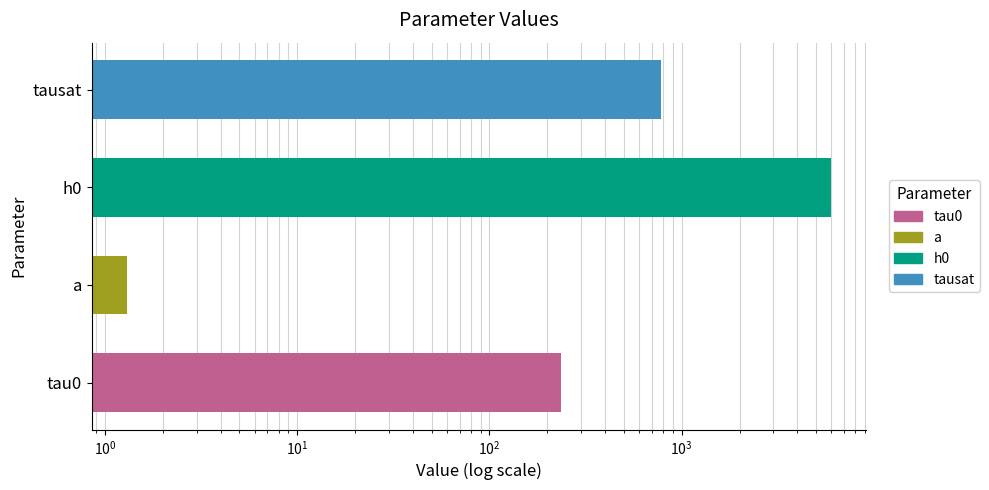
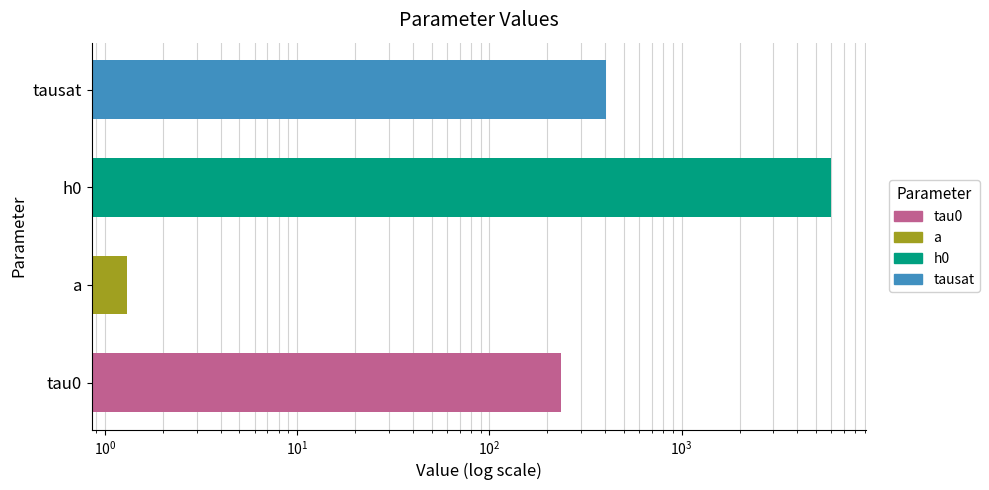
  {
-   "tausat": 780,
+   "tausat": 410,
    "h0": 6000,
    "a": 1.3,
    "tau0": 240
  }
